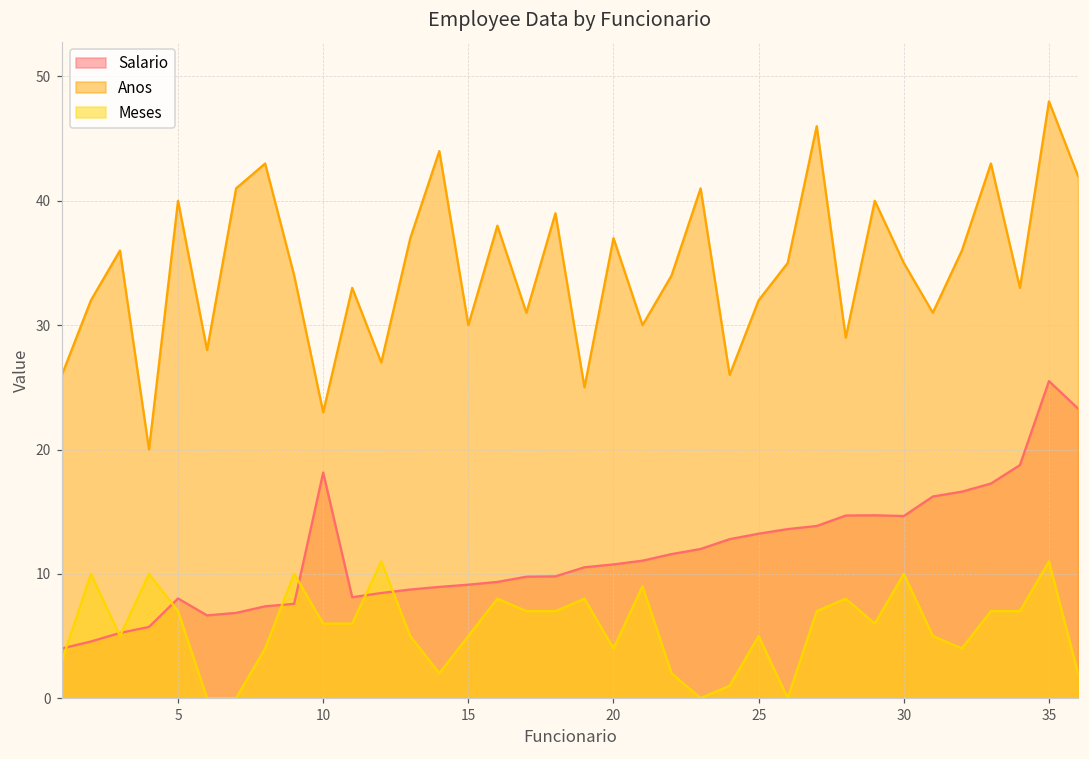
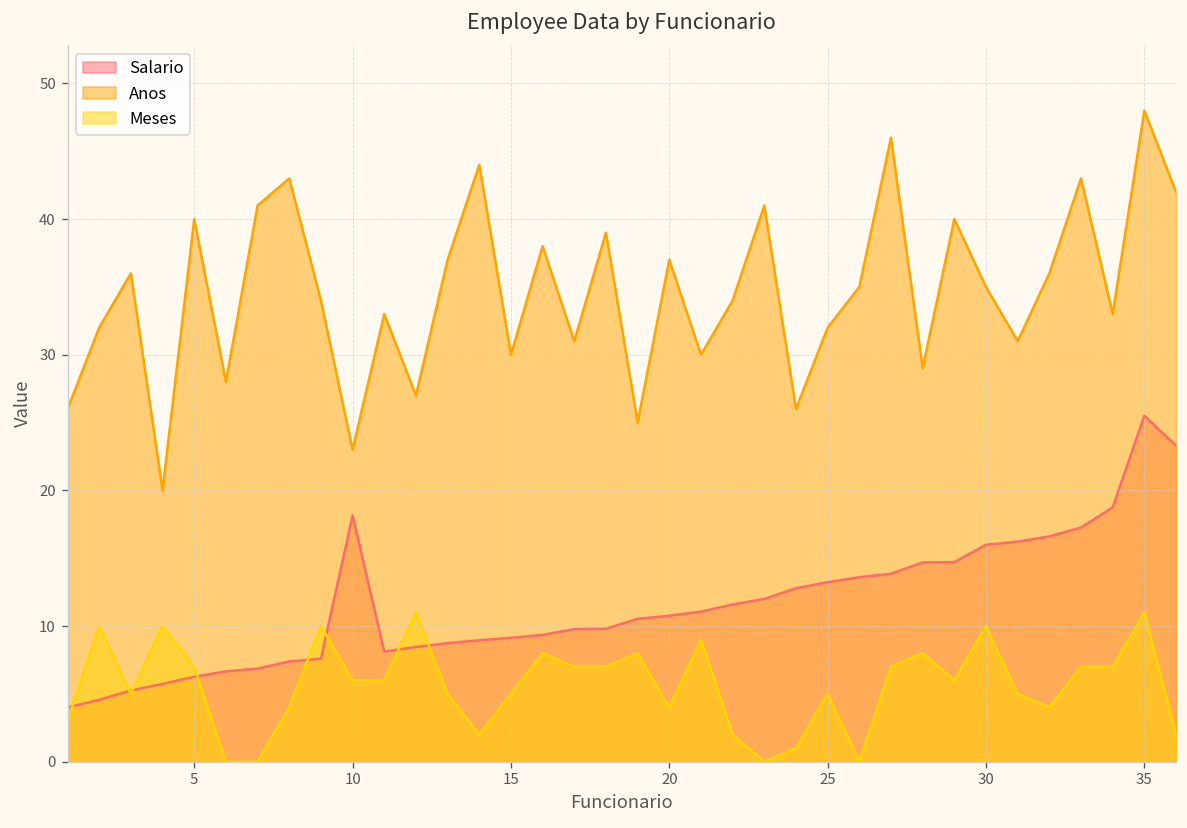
  {
    "Salario": {
-     "5": 8.0,
+     "5": 6.3,
      "10": 18.2,
      "15": 9.1,
      "20": 10.8,
      "25": 13.2,
-     "30": 14.7,
+     "30": 16.0,
      "35": 25.5
    }
  }
